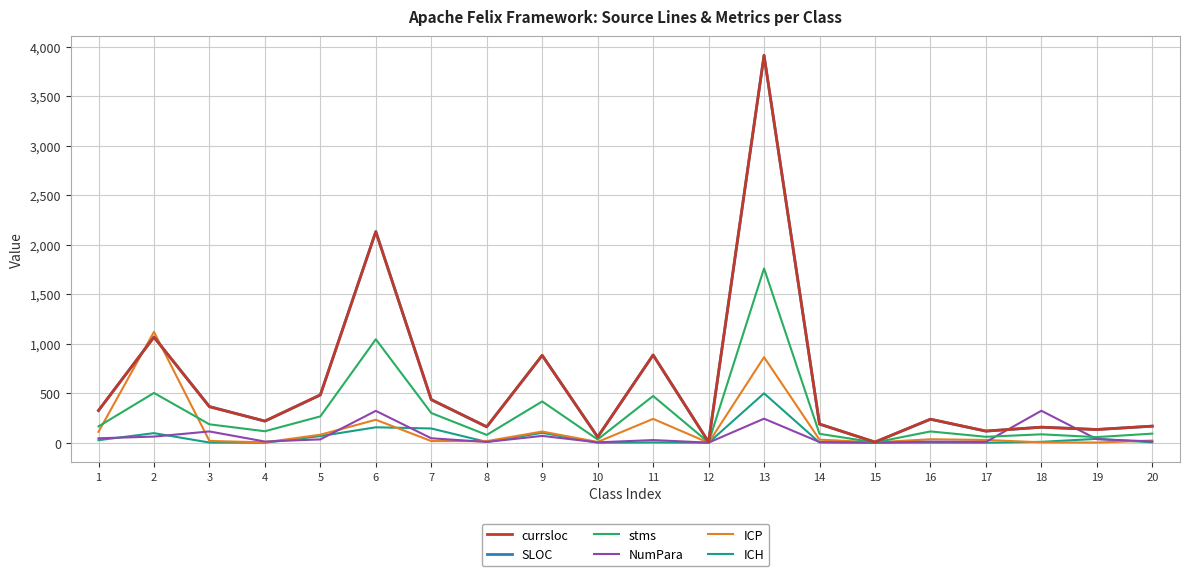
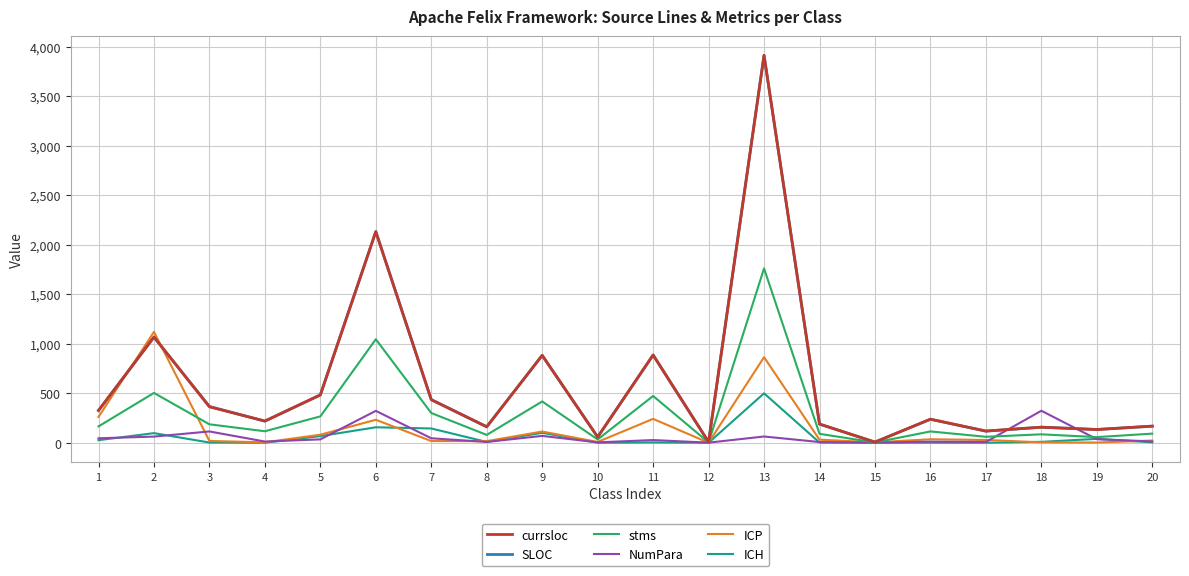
  {
    "NumPara": {
      "2": "100",
      "3": "100",
      "5": "0",
      "6": "300",
      "7": "0",
      "9": "100",
-     "13": "200",
+     "13": "100",
      "18": "300"
    },
    "ICP": {
-     "1": "100",
+     "1": "300",
      "2": "1,100",
      "6": "200",
      "7": "0",
      "11": "200",
      "13": "900",
      "19": "0"
    }
  }
